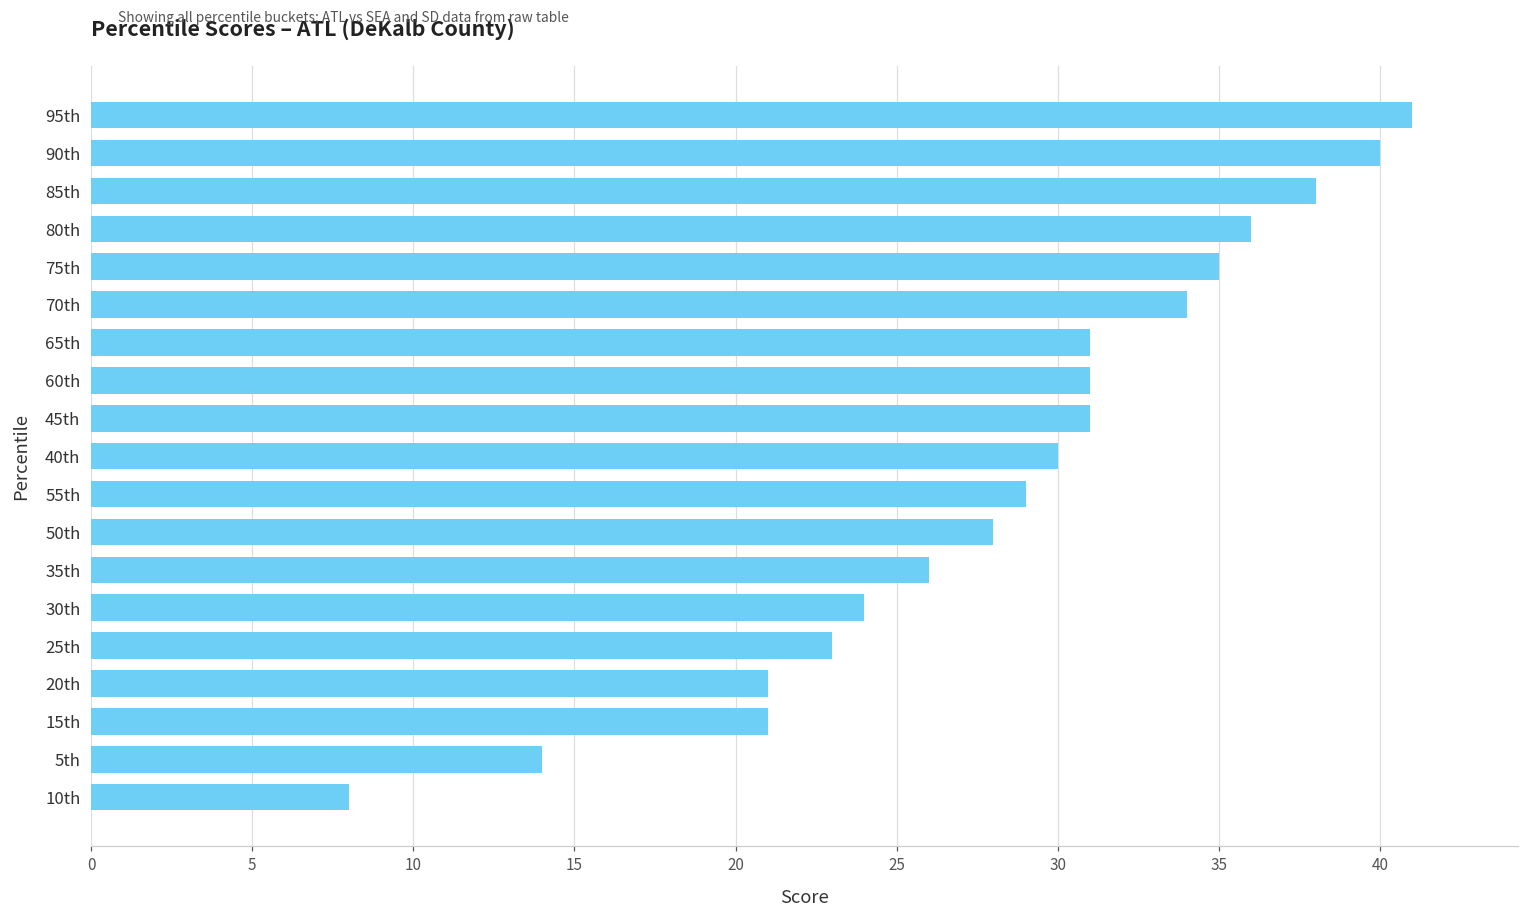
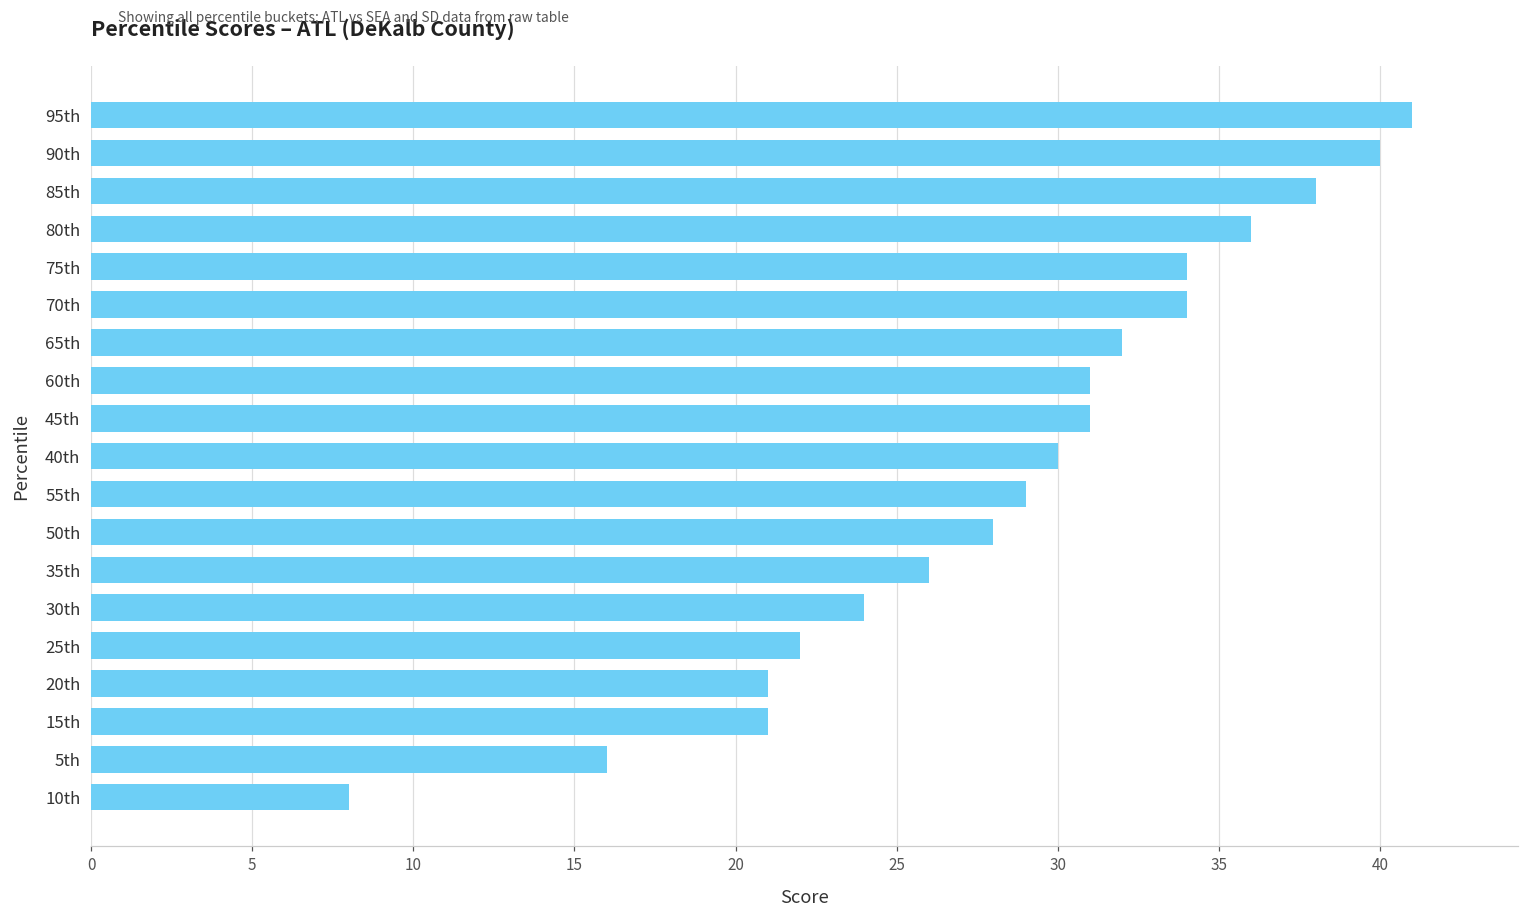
  {
    "95th": 41,
    "90th": 40,
    "85th": 38,
    "80th": 36,
-   "75th": 35,
+   "75th": 34,
    "70th": 34,
-   "65th": 31,
+   "65th": 32,
    "60th": 31,
    "45th": 31,
    "40th": 30,
    "55th": 29,
    "50th": 28,
    "35th": 26,
    "30th": 24,
-   "25th": 23,
+   "25th": 22,
    "20th": 21,
    "15th": 21,
-   "5th": 14,
+   "5th": 16,
    "10th": 8
  }
